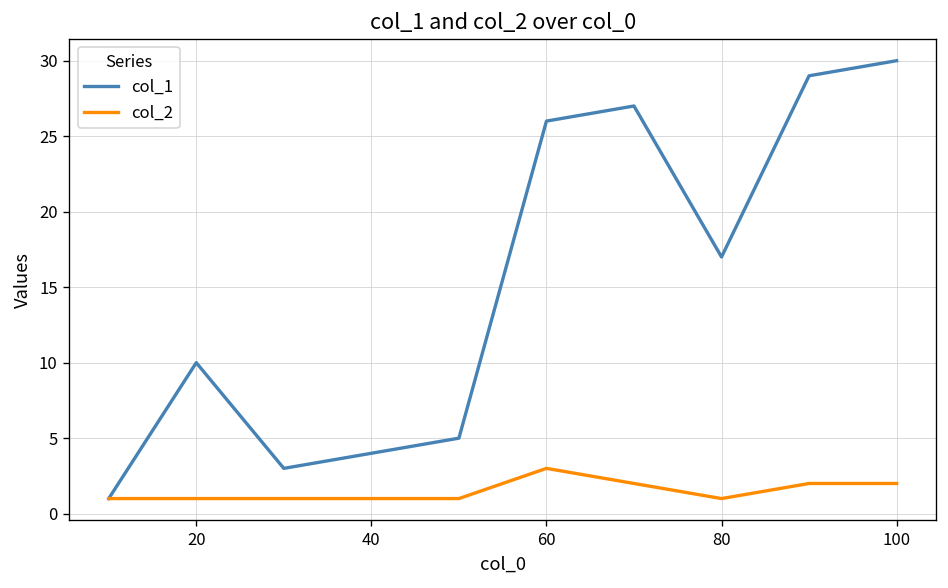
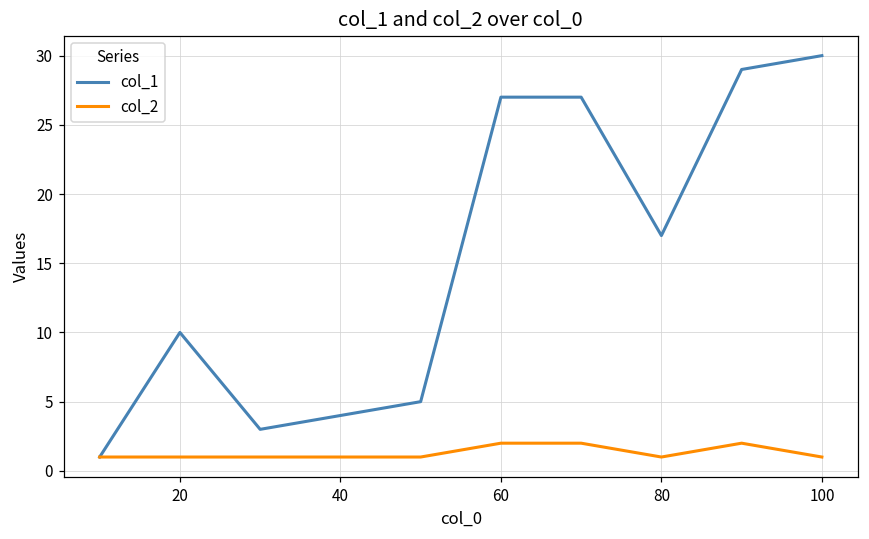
  {
    "col_1": {
      "20": 10,
      "40": 4,
-     "60": 26,
+     "60": 27,
      "80": 17,
      "100": 30
    },
    "col_2": {
      "20": 1,
      "40": 1,
-     "60": 3,
+     "60": 2,
      "80": 1,
-     "100": 2
+     "100": 1
    }
  }
